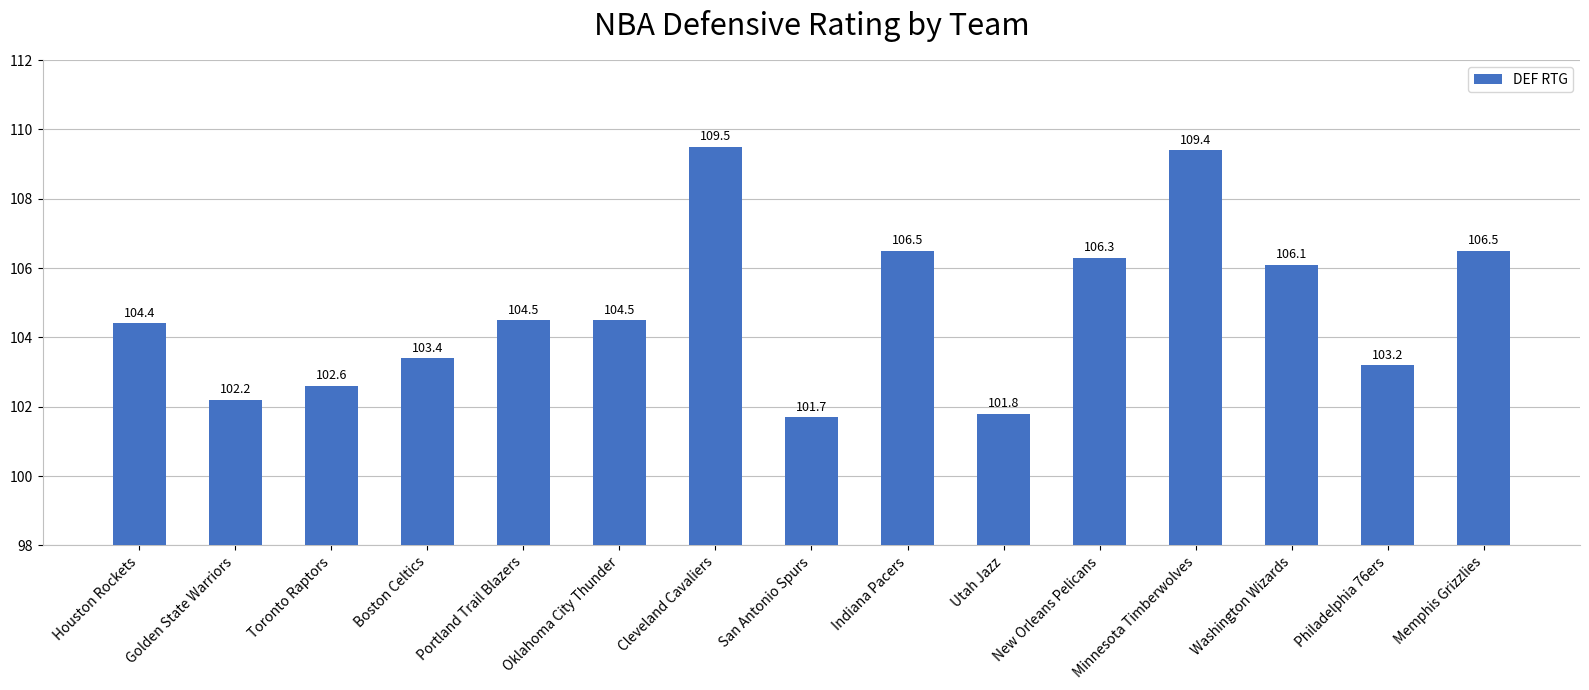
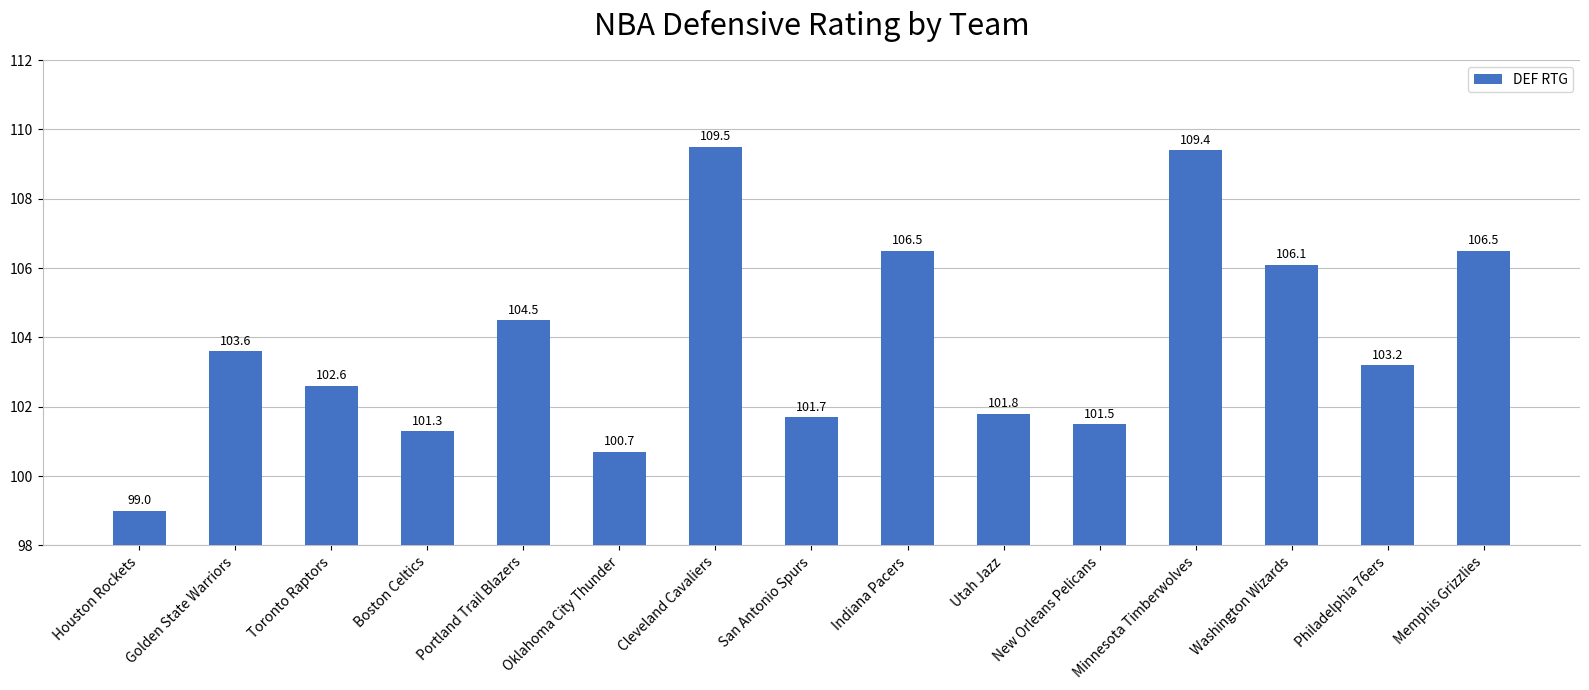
  {
-   "Houston Rockets": 104.4,
-   "Golden State Warriors": 102.2,
+   "Houston Rockets": 99.0,
+   "Golden State Warriors": 103.6,
    "Toronto Raptors": 102.6,
-   "Boston Celtics": 103.4,
+   "Boston Celtics": 101.3,
    "Portland Trail Blazers": 104.5,
-   "Oklahoma City Thunder": 104.5,
+   "Oklahoma City Thunder": 100.7,
    "Cleveland Cavaliers": 109.5,
    "San Antonio Spurs": 101.7,
    "Indiana Pacers": 106.5,
    "Utah Jazz": 101.8,
-   "New Orleans Pelicans": 106.3,
+   "New Orleans Pelicans": 101.5,
    "Minnesota Timberwolves": 109.4,
    "Washington Wizards": 106.1,
    "Philadelphia 76ers": 103.2,
    "Memphis Grizzlies": 106.5
  }
